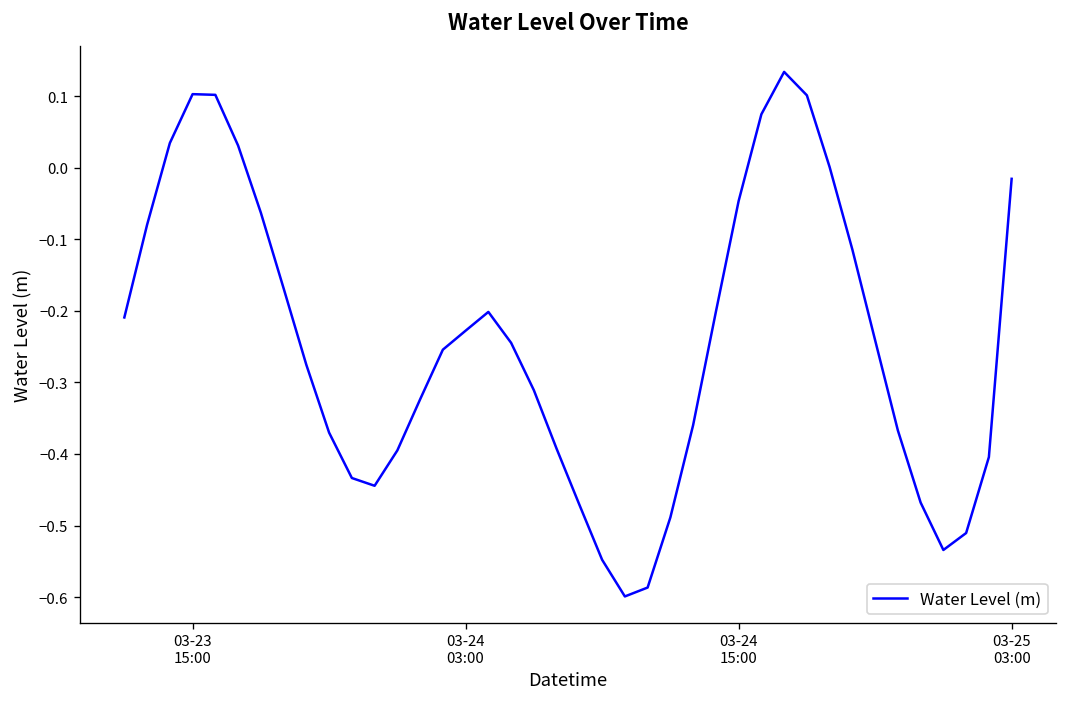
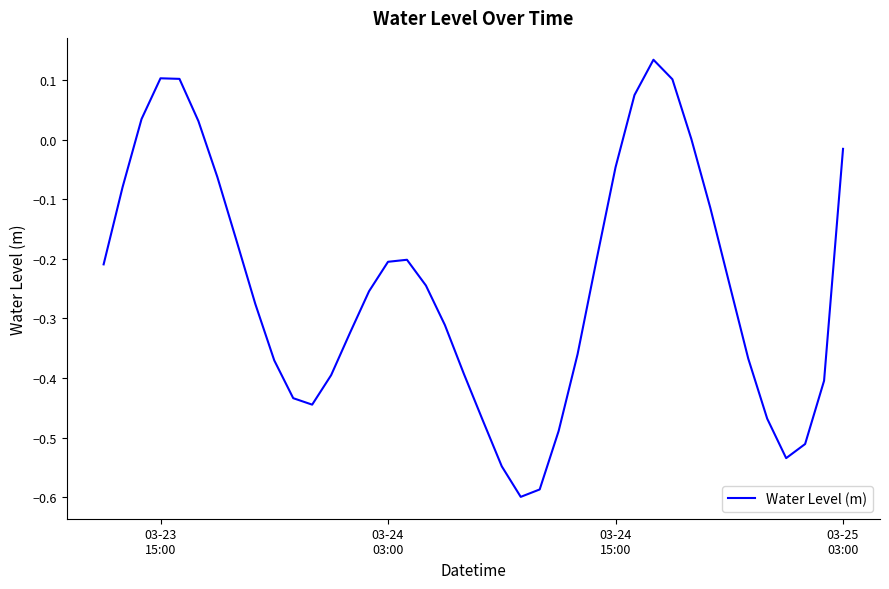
  {
    "03-23 15:00": 0.10,
-   "03-24 03:00": -0.23,
+   "03-24 03:00": -0.20,
    "03-24 15:00": -0.05,
    "03-25 03:00": -0.02
  }
